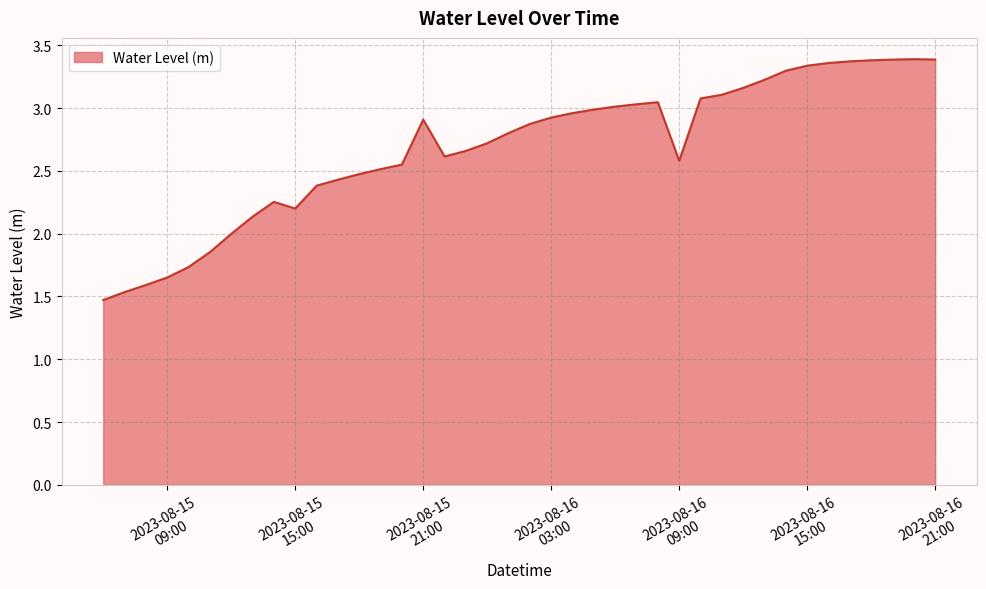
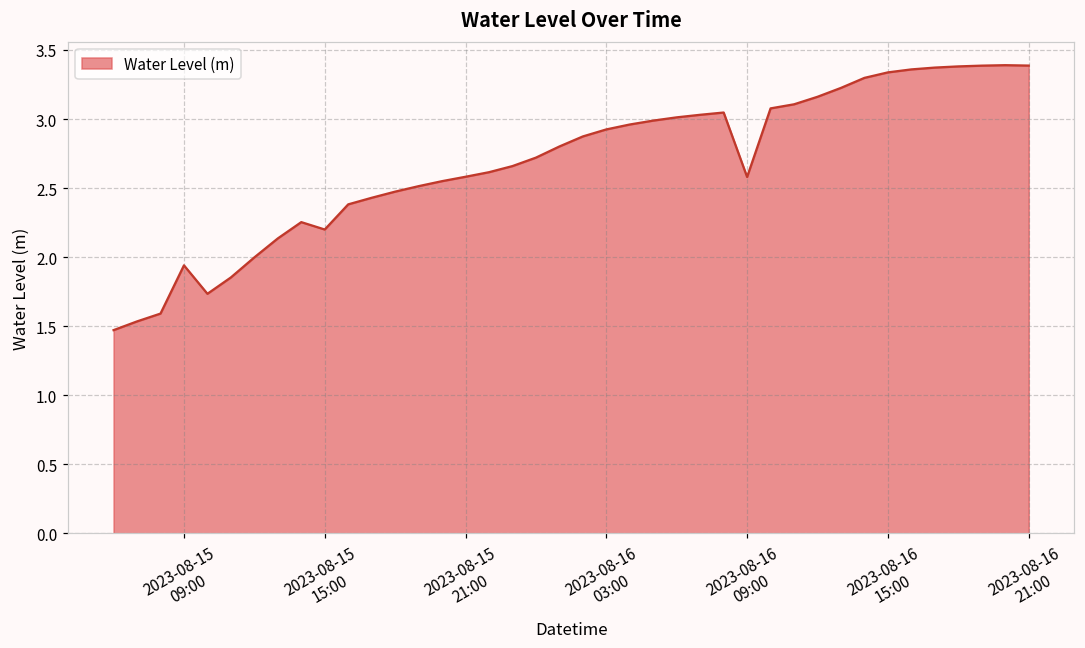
  {
-   "2023-08-15 09:00": 1.65,
+   "2023-08-15 09:00": 1.94,
    "2023-08-15 15:00": 2.20,
-   "2023-08-15 21:00": 2.91,
+   "2023-08-15 21:00": 2.58,
    "2023-08-16 03:00": 2.92,
    "2023-08-16 09:00": 2.58,
    "2023-08-16 15:00": 3.34,
    "2023-08-16 21:00": 3.39
  }
